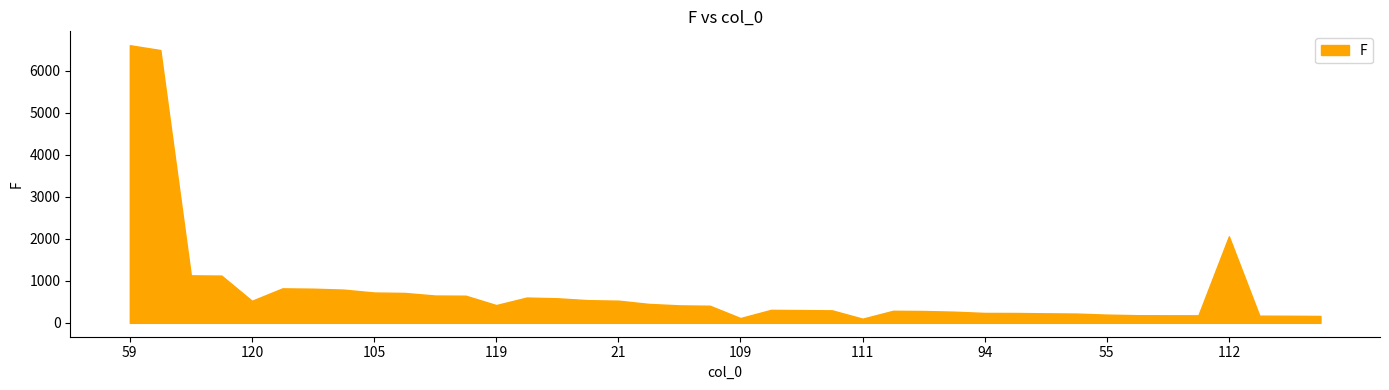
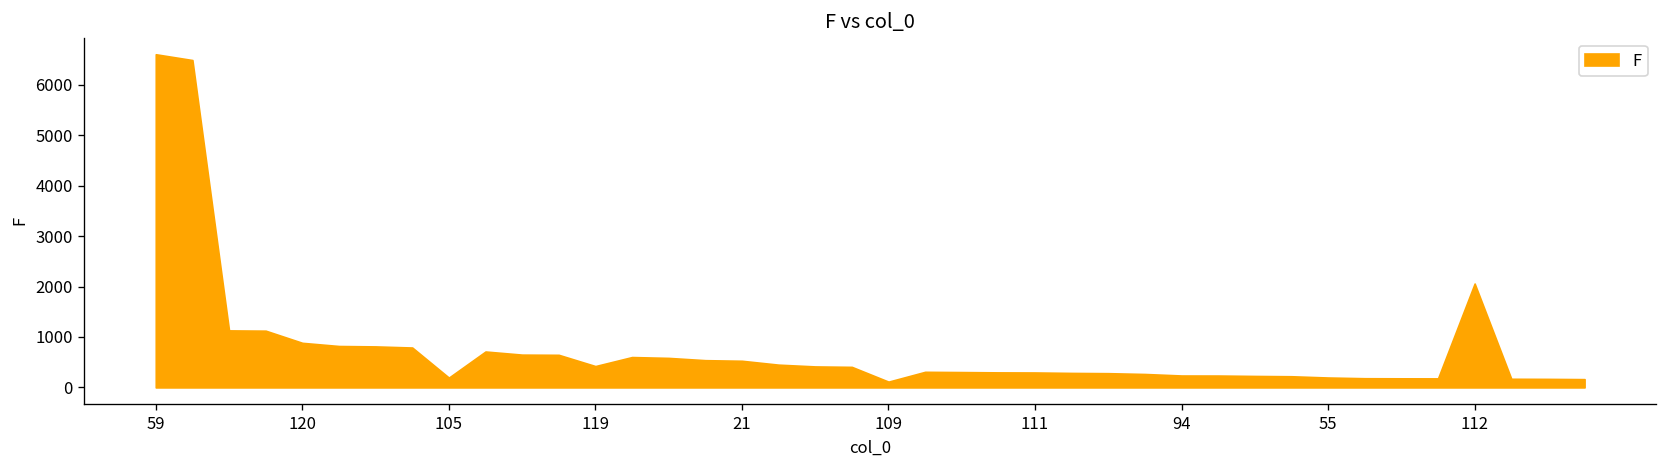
  {
    "59": 6600,
-   "120": 500,
-   "105": 700,
+   "120": 900,
+   "105": 200,
    "119": 400,
    "109": 100,
-   "111": 100,
+   "111": 300,
    "94": 200,
    "55": 200,
    "112": 2100
  }
